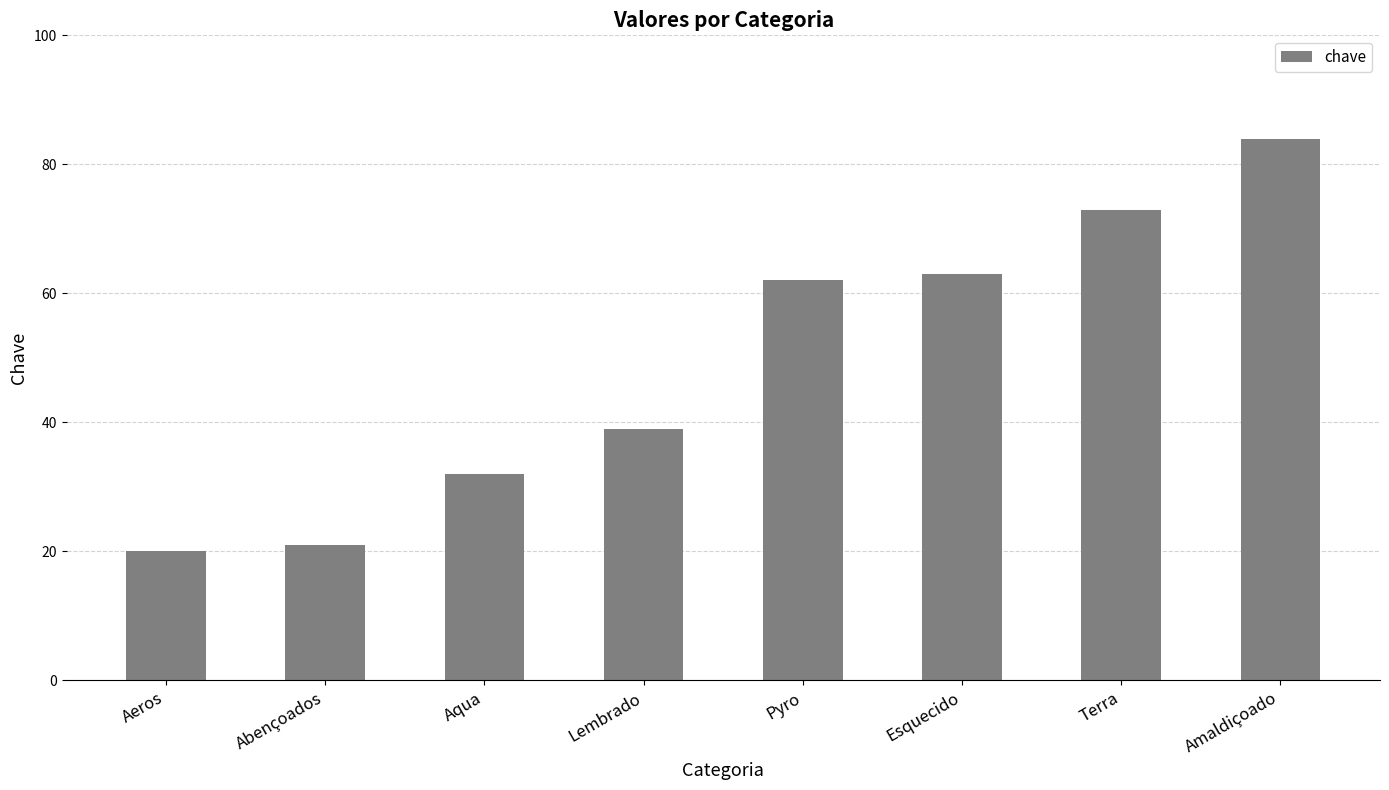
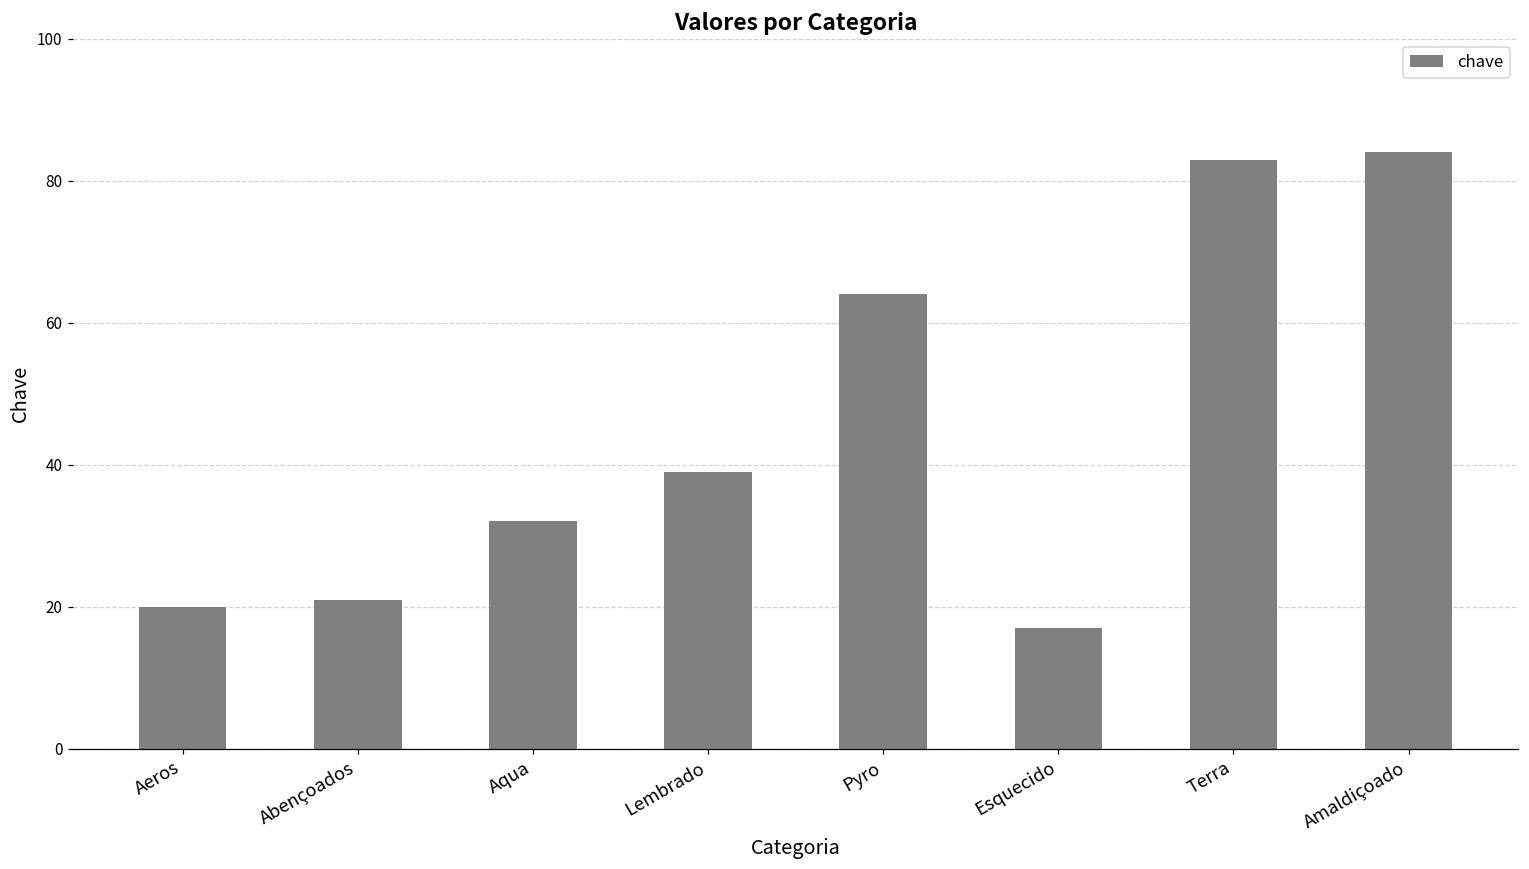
  {
    "Aeros": 20,
    "Abençoados": 21,
    "Aqua": 32,
    "Lembrado": 39,
-   "Pyro": 62,
-   "Esquecido": 63,
-   "Terra": 73,
+   "Pyro": 64,
+   "Esquecido": 17,
+   "Terra": 83,
    "Amaldiçoado": 84
  }
